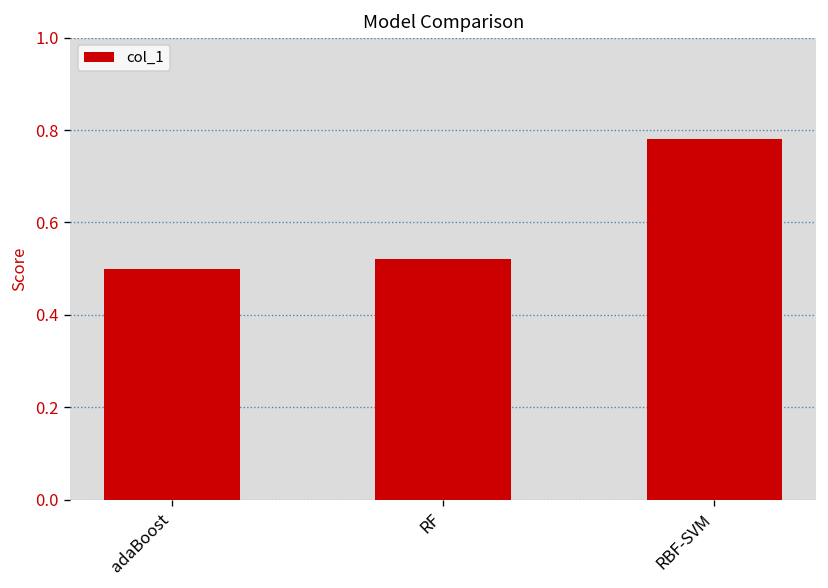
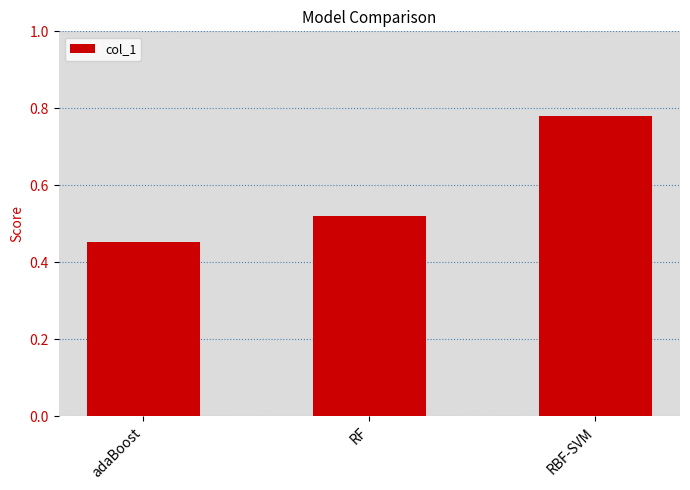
  {
-   "adaBoost": 0.50,
+   "adaBoost": 0.45,
    "RF": 0.52,
    "RBF-SVM": 0.78
  }
